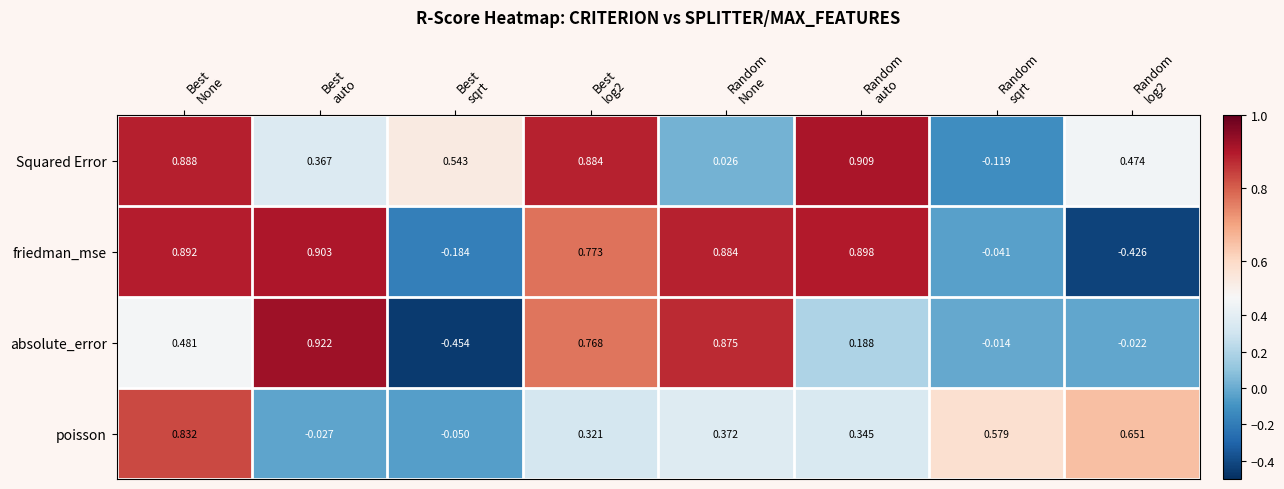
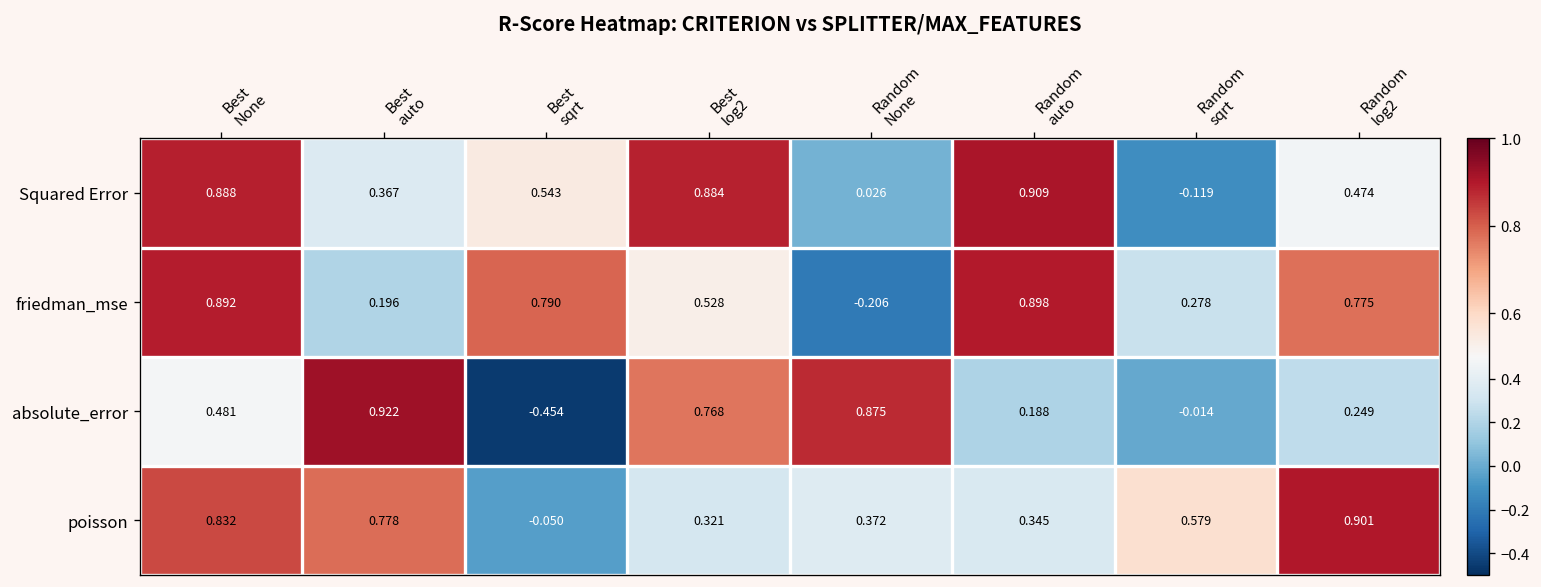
  {
    "Squared Error": {
      "Best None": 0.888,
      "Best auto": 0.367,
      "Best sqrt": 0.543,
      "Best log2": 0.884,
      "Random None": 0.026,
      "Random auto": 0.909,
      "Random sqrt": -0.119,
      "Random log2": 0.474
    },
    "friedman_mse": {
      "Best None": 0.892,
-     "Best auto": 0.903,
-     "Best sqrt": -0.184,
-     "Best log2": 0.773,
-     "Random None": 0.884,
+     "Best auto": 0.196,
+     "Best sqrt": 0.790,
+     "Best log2": 0.528,
+     "Random None": -0.206,
      "Random auto": 0.898,
-     "Random sqrt": -0.041,
-     "Random log2": -0.426
+     "Random sqrt": 0.278,
+     "Random log2": 0.775
    },
    "absolute_error": {
      "Best None": 0.481,
      "Best auto": 0.922,
      "Best sqrt": -0.454,
      "Best log2": 0.768,
      "Random None": 0.875,
      "Random auto": 0.188,
      "Random sqrt": -0.014,
-     "Random log2": -0.022
+     "Random log2": 0.249
    },
    "poisson": {
      "Best None": 0.832,
-     "Best auto": -0.027,
+     "Best auto": 0.778,
      "Best sqrt": -0.050,
      "Best log2": 0.321,
      "Random None": 0.372,
      "Random auto": 0.345,
      "Random sqrt": 0.579,
-     "Random log2": 0.651
+     "Random log2": 0.901
    }
  }
